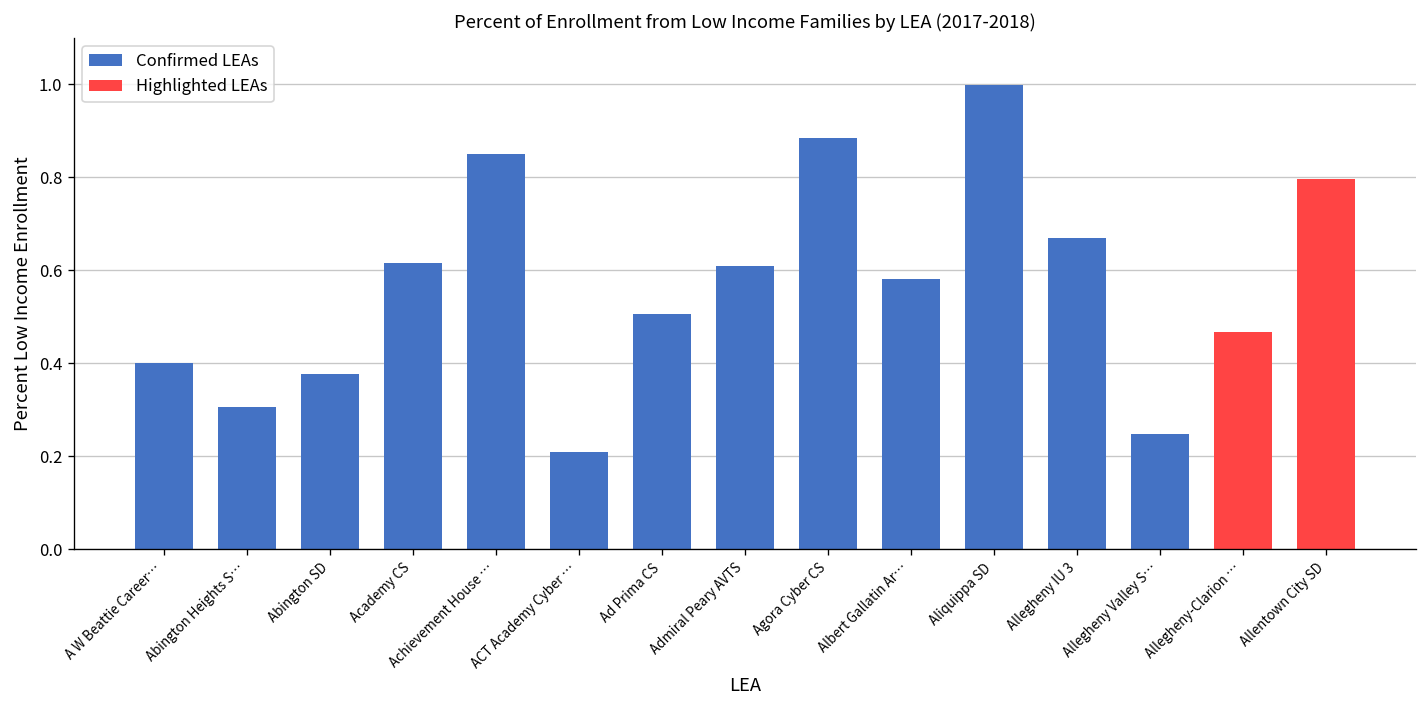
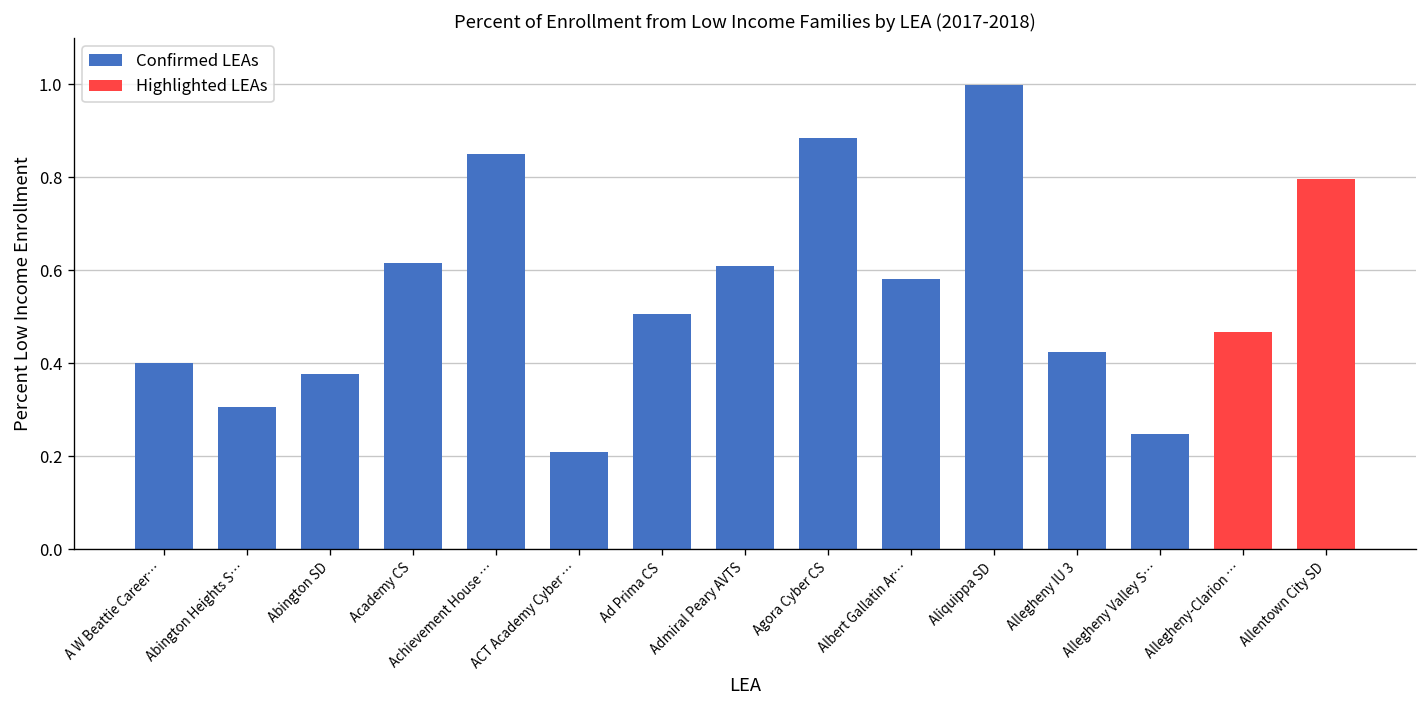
  {
    "Confirmed LEAs": {
      "A W Beattie Career…": 0.40,
      "Abington Heights S…": 0.31,
      "Abington SD": 0.38,
      "Academy CS": 0.62,
      "Achievement House …": 0.85,
      "ACT Academy Cyber …": 0.21,
      "Ad Prima CS": 0.51,
      "Admiral Peary AVTS": 0.61,
      "Agora Cyber CS": 0.88,
      "Albert Gallatin Ar…": 0.58,
      "Aliquippa SD": 1.00,
-     "Allegheny IU 3": 0.67,
+     "Allegheny IU 3": 0.42,
      "Allegheny Valley S…": 0.25
    },
    "Highlighted LEAs": {
      "Allegheny-Clarion …": 0.47,
      "Allentown City SD": 0.80
    }
  }
